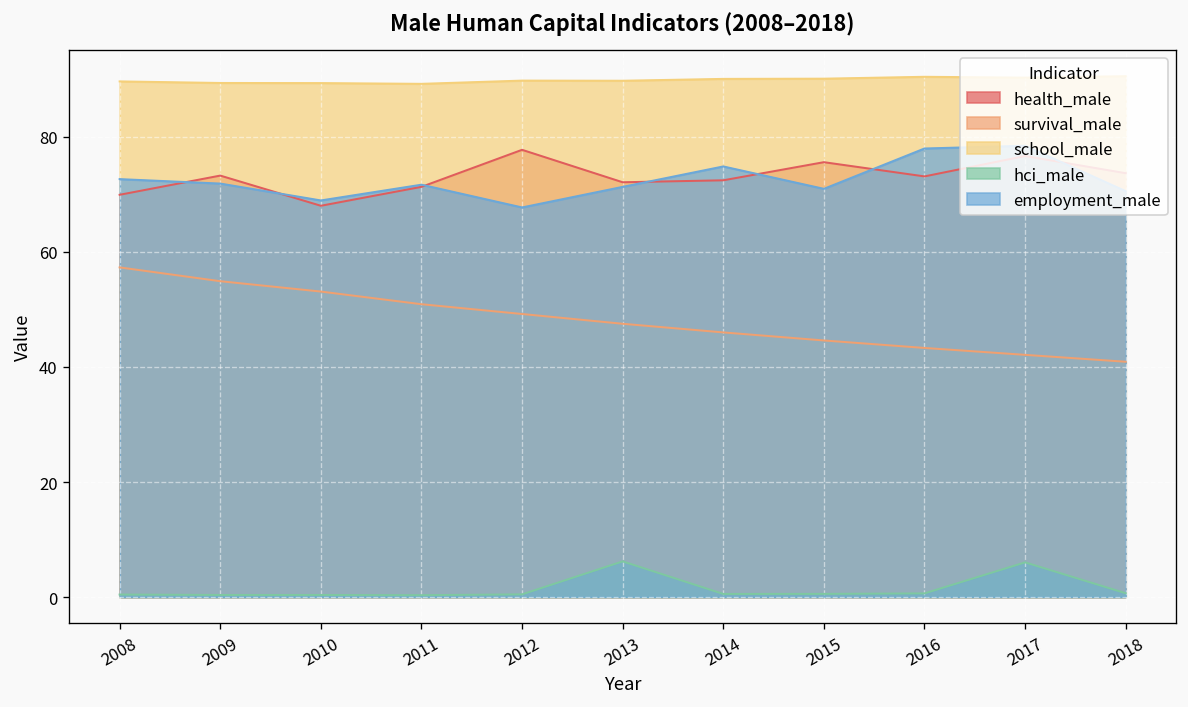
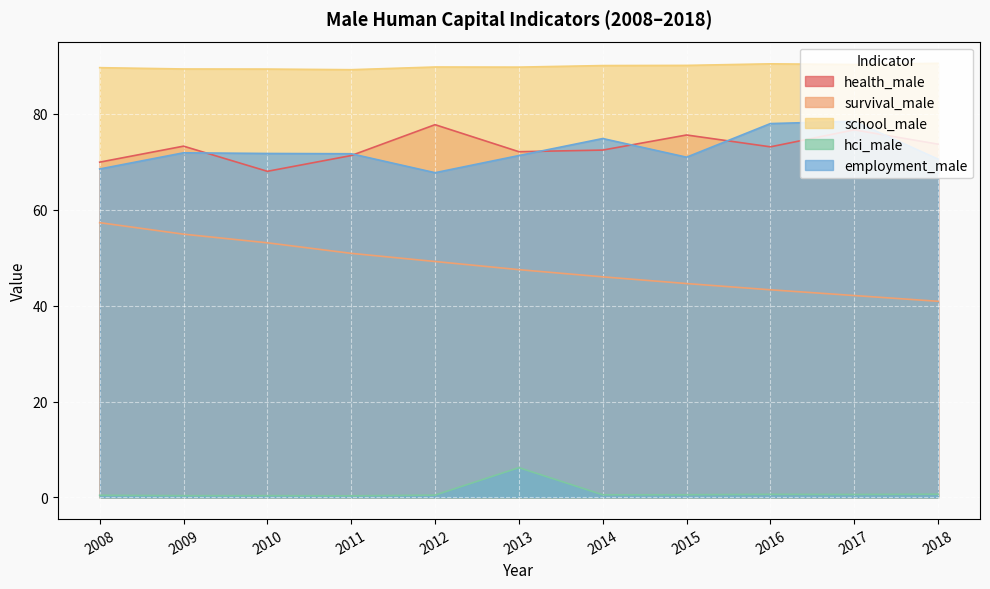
  {
    "health_male": {
      "2008": 70,
      "2009": 73,
      "2010": 68,
      "2012": 78,
      "2013": 72,
      "2014": 72,
      "2015": 76,
      "2016": 73
    },
    "hci_male": {
      "2008": 0,
      "2009": 0,
      "2010": 0,
      "2011": 0,
      "2012": 0,
      "2013": 6,
      "2014": 1,
      "2015": 1,
      "2016": 1,
-     "2017": 6,
+     "2017": 1,
      "2018": 1
    },
    "employment_male": {
-     "2008": 73,
+     "2008": 68,
      "2009": 72,
-     "2010": 69,
+     "2010": 72,
      "2012": 68,
      "2013": 71,
      "2014": 75,
      "2015": 71,
      "2016": 78
    }
  }
